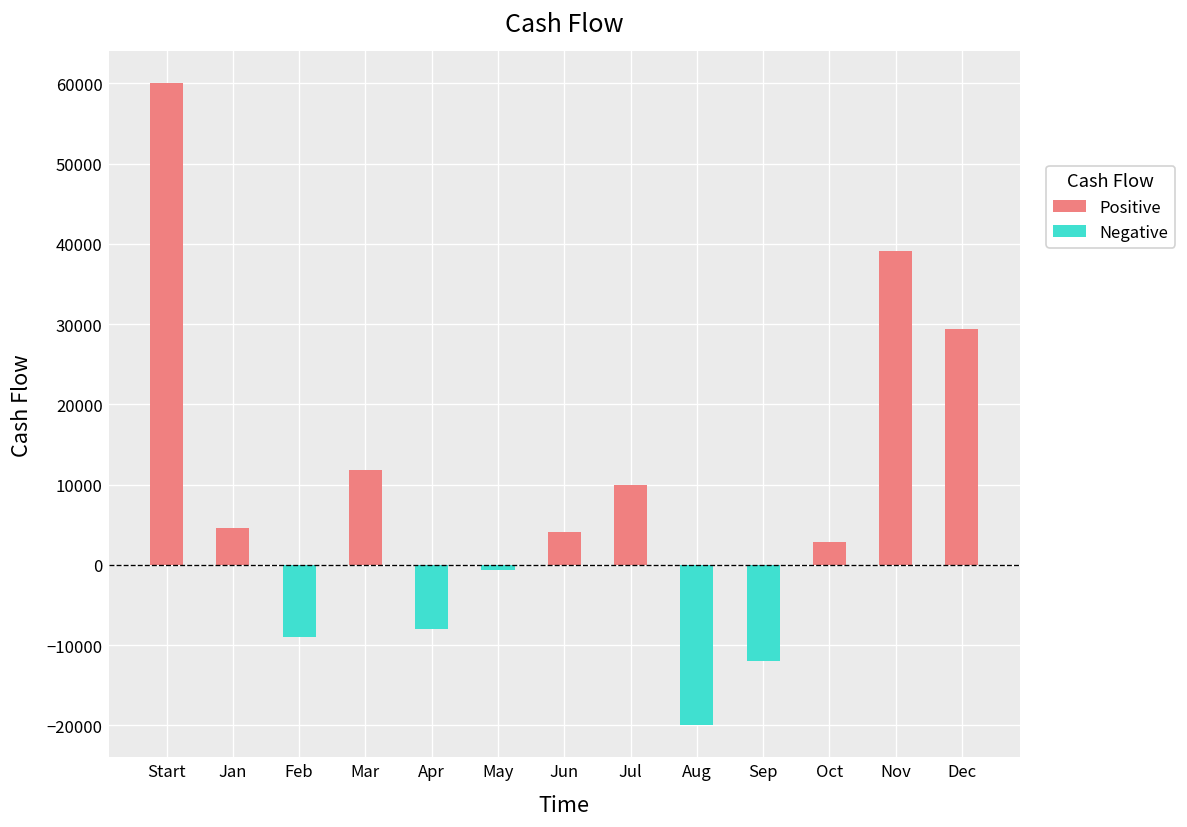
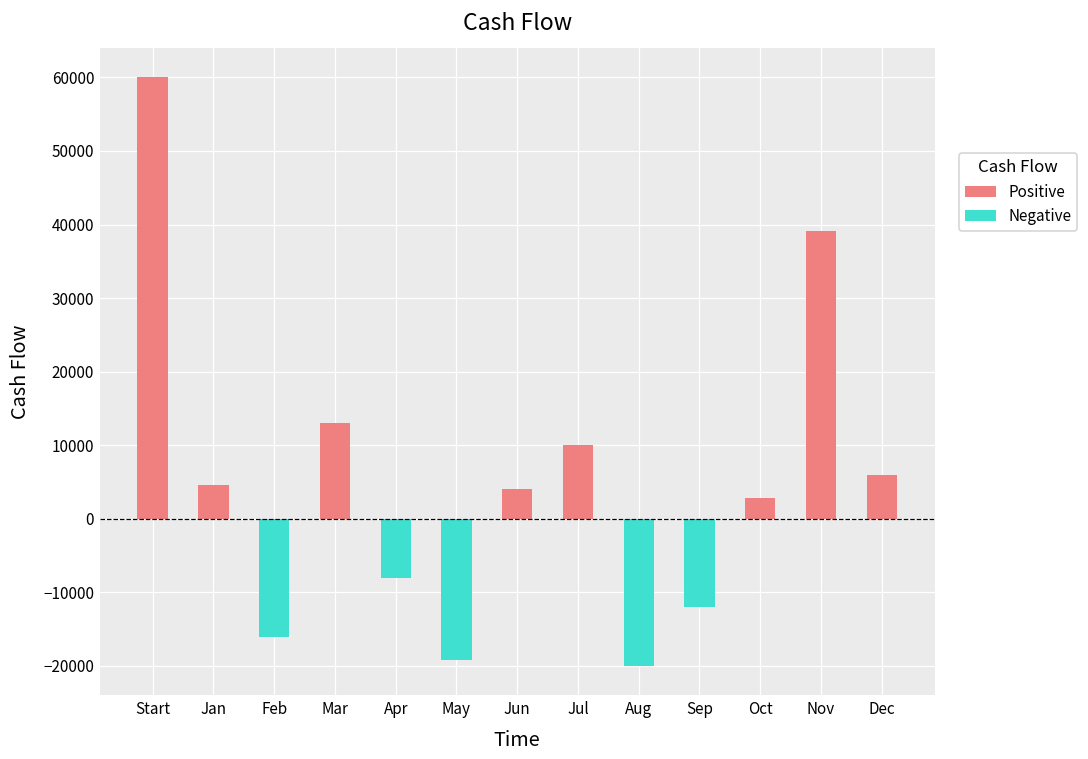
  {
    "Start": 60000,
    "Jan": 5000,
-   "Feb": -9000,
-   "Mar": 12000,
+   "Feb": -16000,
+   "Mar": 13000,
    "Apr": -8000,
-   "May": -1000,
+   "May": -19000,
    "Jun": 4000,
    "Jul": 10000,
    "Aug": -20000,
    "Sep": -12000,
    "Oct": 3000,
    "Nov": 39000,
-   "Dec": 29000
+   "Dec": 6000
  }
